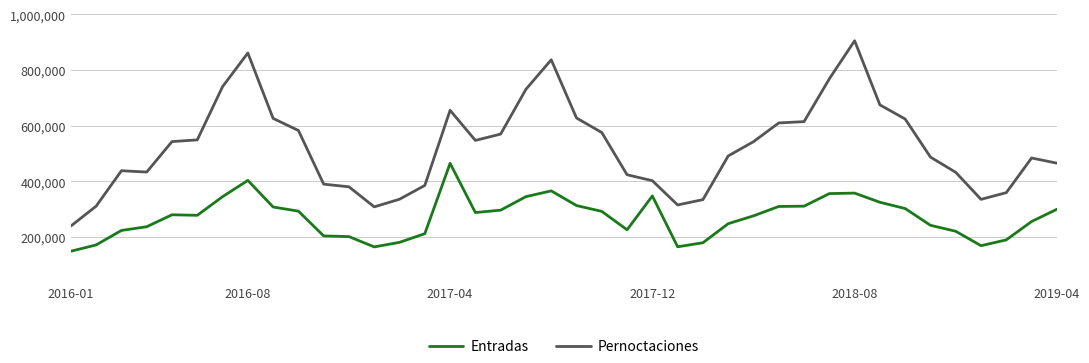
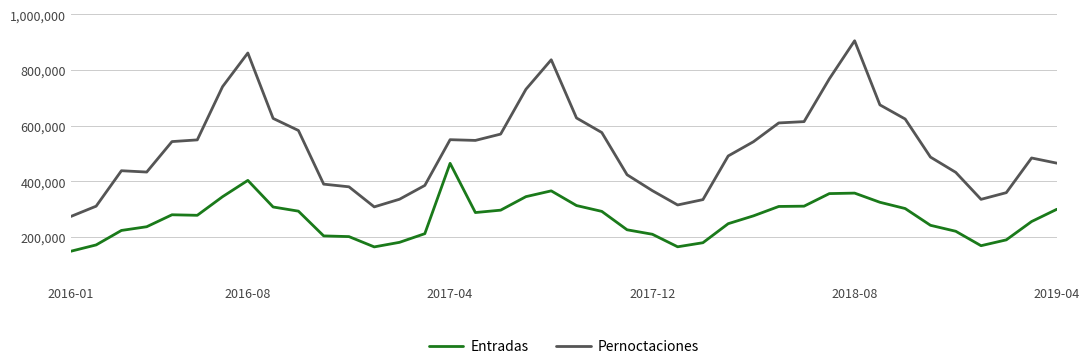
  {
    "Entradas": {
      "2016-01": "150,000",
      "2016-08": "400,000",
      "2017-04": "460,000",
-     "2017-12": "350,000",
+     "2017-12": "210,000",
      "2018-08": "360,000",
      "2019-04": "300,000"
    },
    "Pernoctaciones": {
-     "2016-01": "240,000",
+     "2016-01": "270,000",
      "2016-08": "860,000",
-     "2017-04": "660,000",
-     "2017-12": "400,000",
+     "2017-04": "550,000",
+     "2017-12": "370,000",
      "2018-08": "910,000",
      "2019-04": "470,000"
    }
  }
